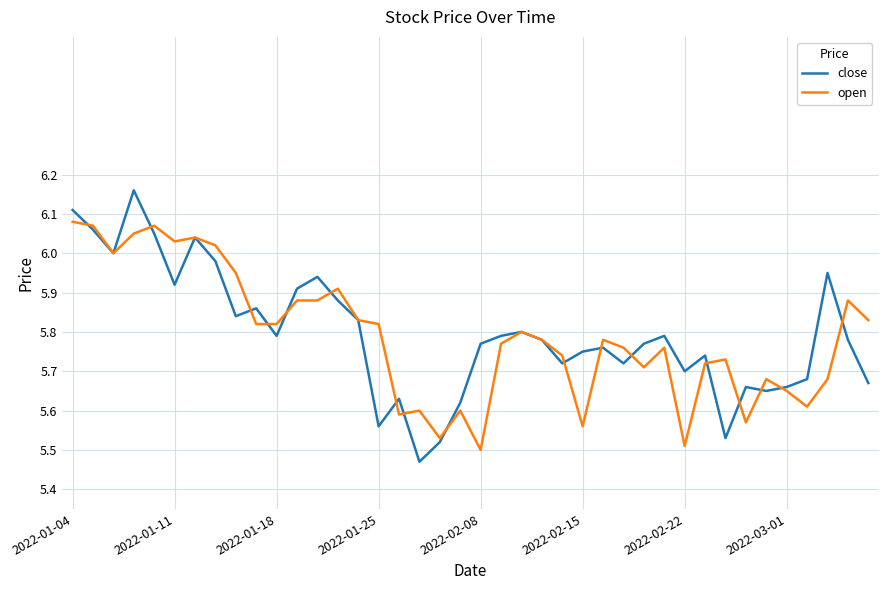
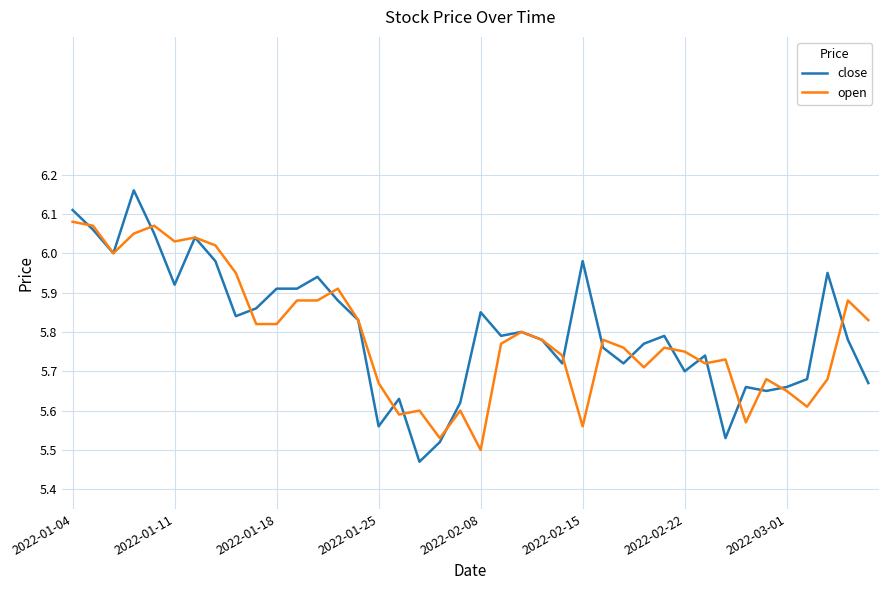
  {
    "close": {
      "2022-01-04": 6.11,
      "2022-01-11": 5.92,
-     "2022-01-18": 5.79,
+     "2022-01-18": 5.91,
      "2022-01-25": 5.56,
-     "2022-02-08": 5.77,
-     "2022-02-15": 5.75,
+     "2022-02-08": 5.85,
+     "2022-02-15": 5.98,
      "2022-02-22": 5.70,
      "2022-03-01": 5.66
    },
    "open": {
      "2022-01-04": 6.08,
      "2022-01-11": 6.03,
      "2022-01-18": 5.82,
-     "2022-01-25": 5.82,
+     "2022-01-25": 5.67,
      "2022-02-08": 5.50,
      "2022-02-15": 5.56,
-     "2022-02-22": 5.51,
+     "2022-02-22": 5.75,
      "2022-03-01": 5.65
    }
  }
